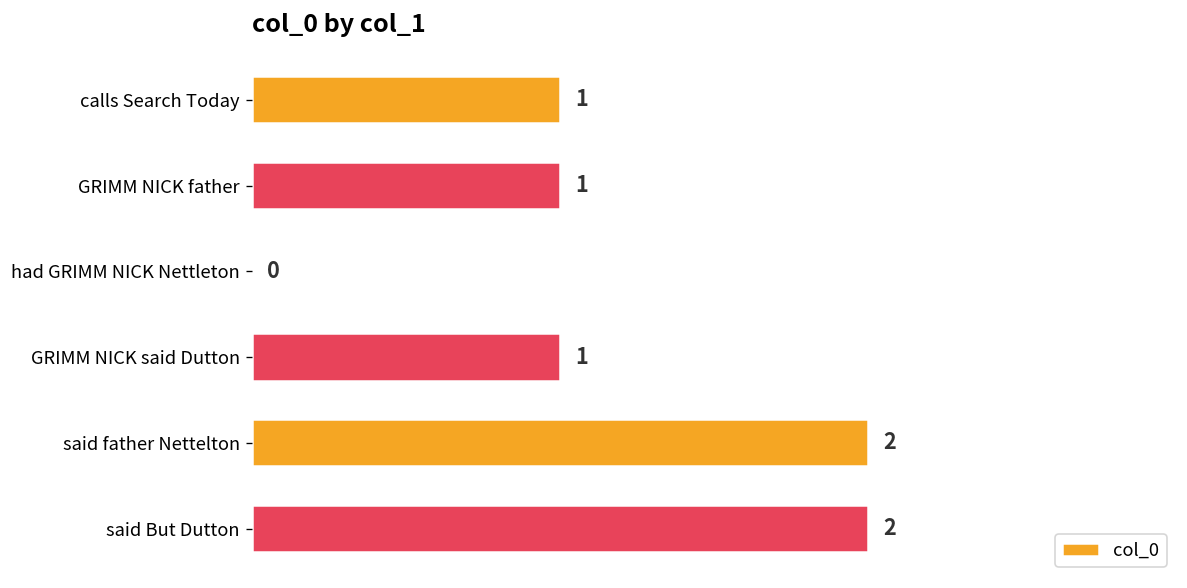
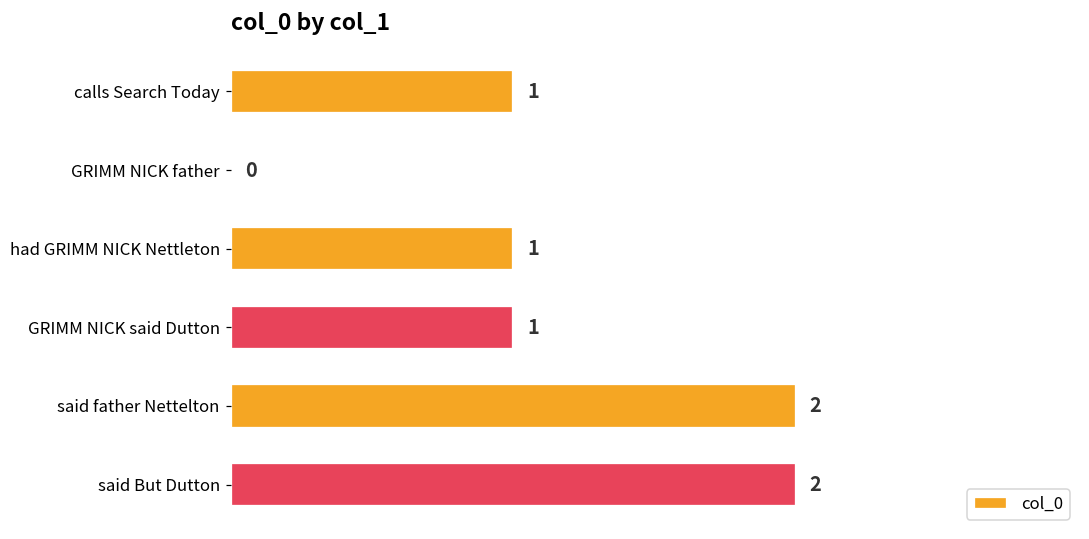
  {
    "calls Search Today": 1,
-   "GRIMM NICK father": 1,
-   "had GRIMM NICK Nettleton": 0,
+   "GRIMM NICK father": 0,
+   "had GRIMM NICK Nettleton": 1,
    "GRIMM NICK said Dutton": 1,
    "said father Nettelton": 2,
    "said But Dutton": 2
  }
